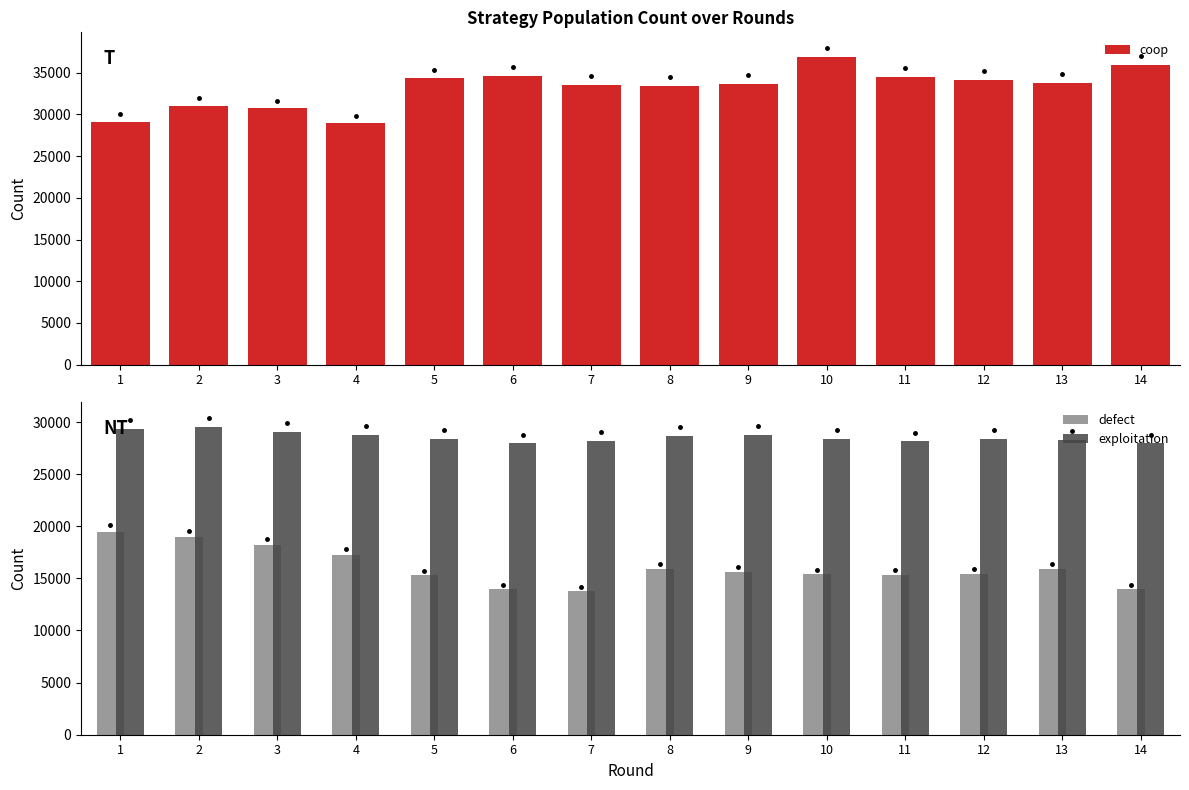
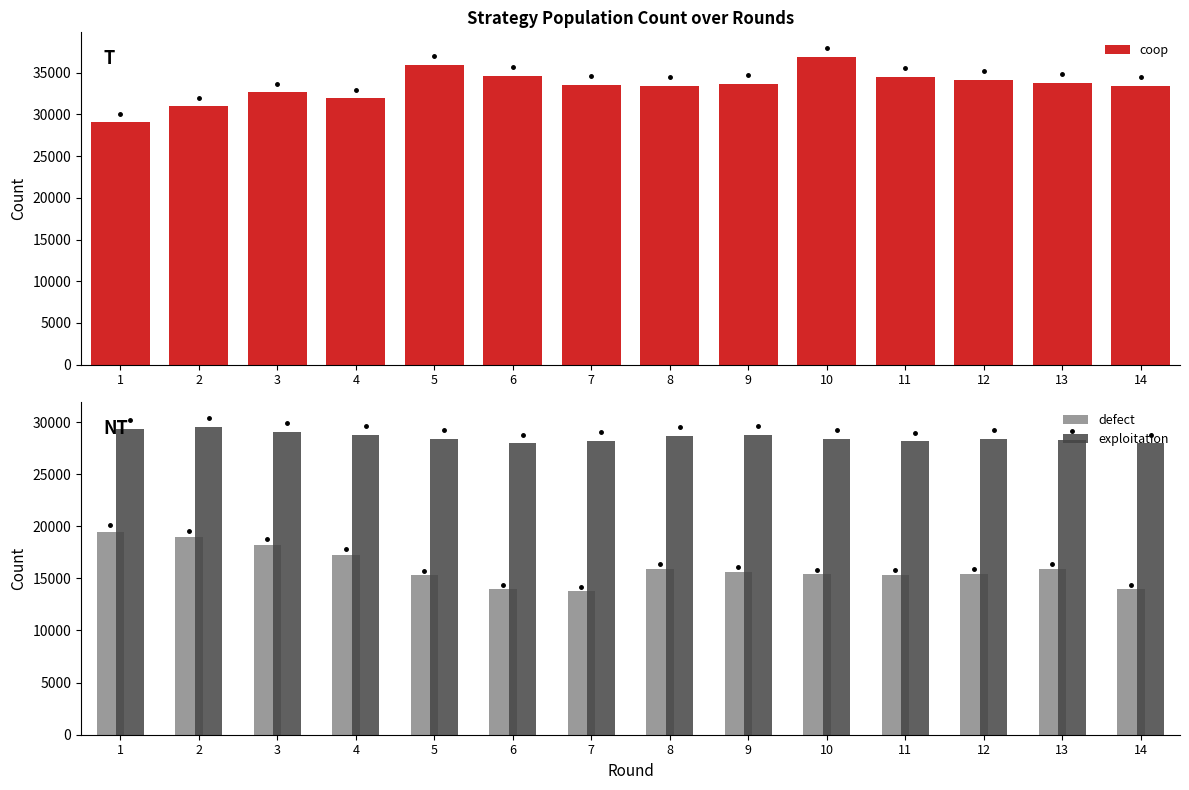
  {
    "Strategy Population Count over Rounds": {
      "coop": {
        "1": 29000,
        "2": 31000,
-       "3": 31000,
-       "4": 29000,
-       "5": 34000,
+       "3": 33000,
+       "4": 32000,
+       "5": 36000,
        "6": 35000,
        "7": 34000,
        "8": 33000,
        "9": 34000,
        "10": 37000,
        "11": 35000,
        "12": 34000,
        "13": 34000,
-       "14": 36000
+       "14": 33000
      }
    }
  }
